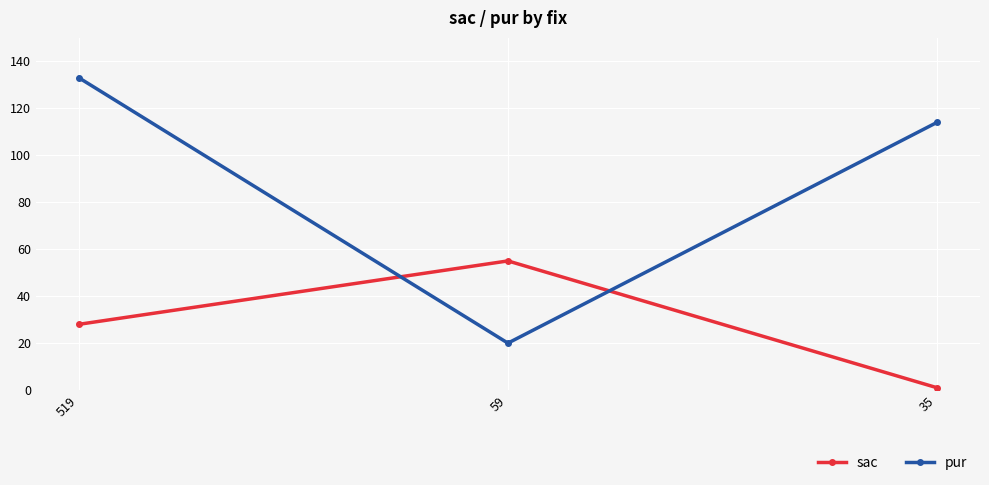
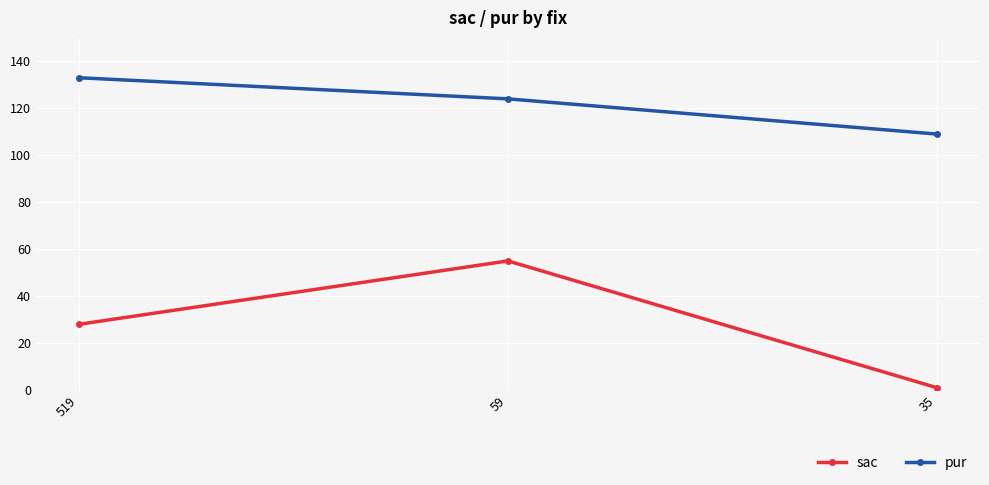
  {
    "sac": {
      "519": 28,
      "59": 55,
      "35": 1
    },
    "pur": {
      "519": 133,
-     "59": 20,
-     "35": 114
+     "59": 124,
+     "35": 109
    }
  }
